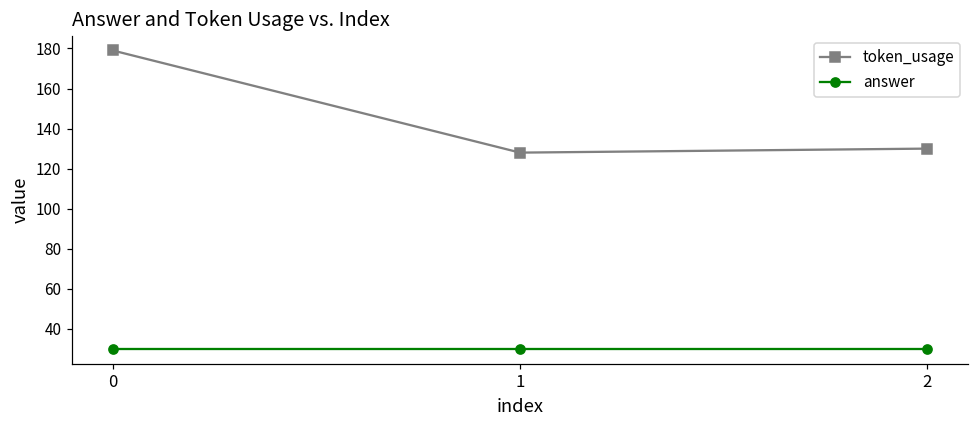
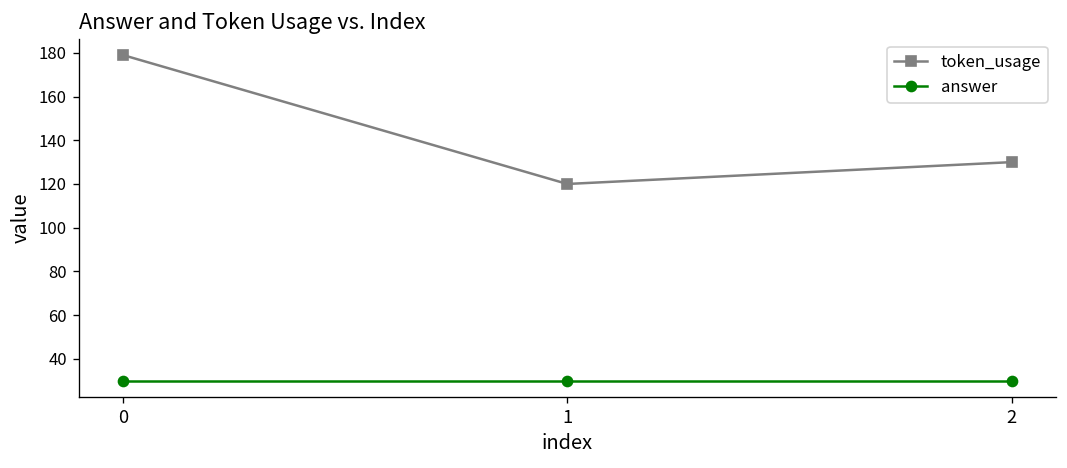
  {
    "token_usage": {
      "0": 179,
-     "1": 128,
+     "1": 120,
      "2": 130
    },
    "answer": {
      "0": 30,
      "1": 30,
      "2": 30
    }
  }
